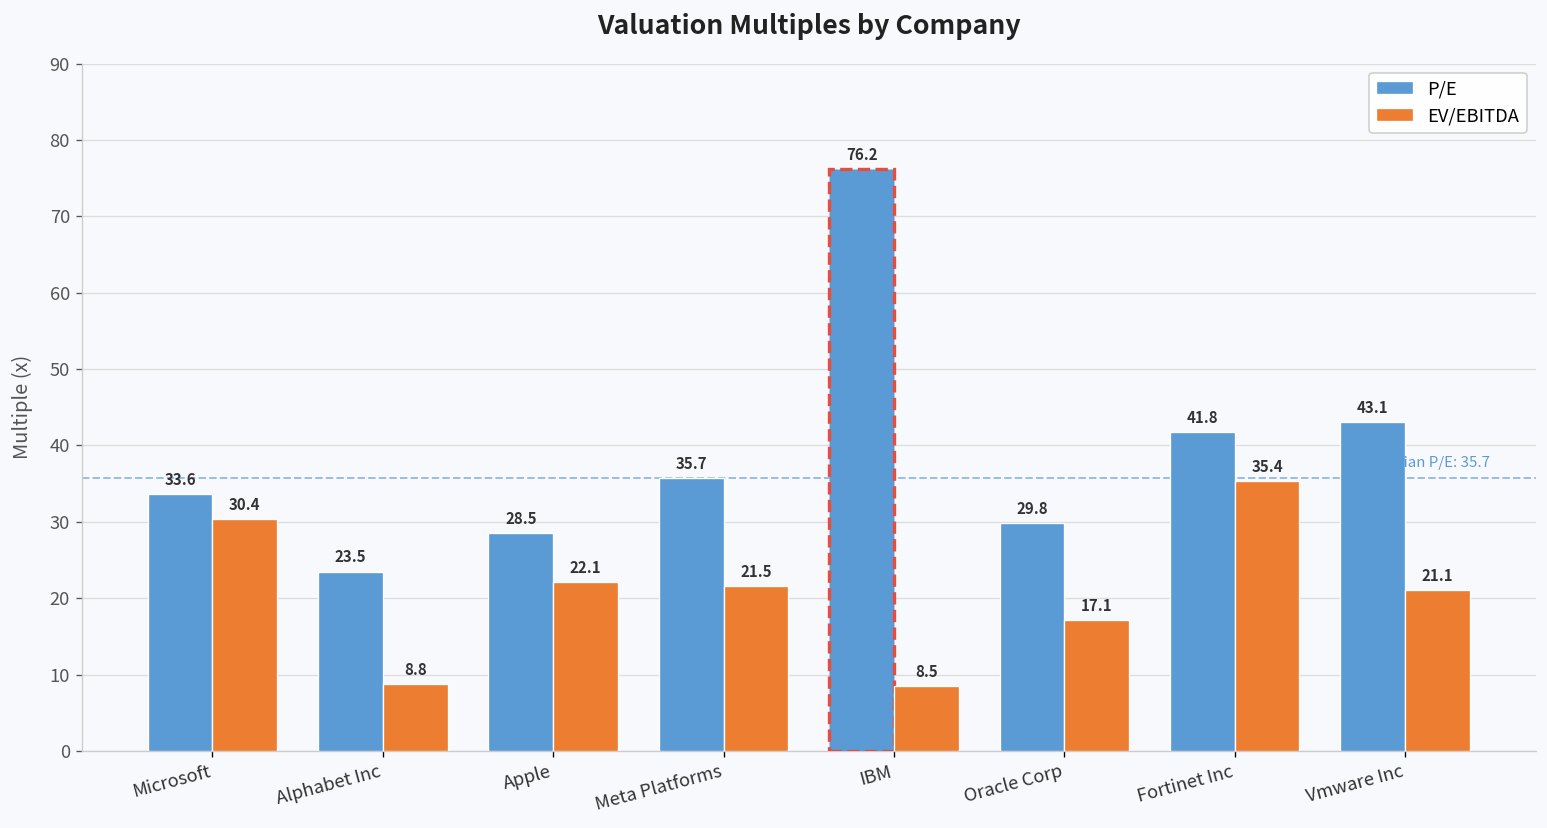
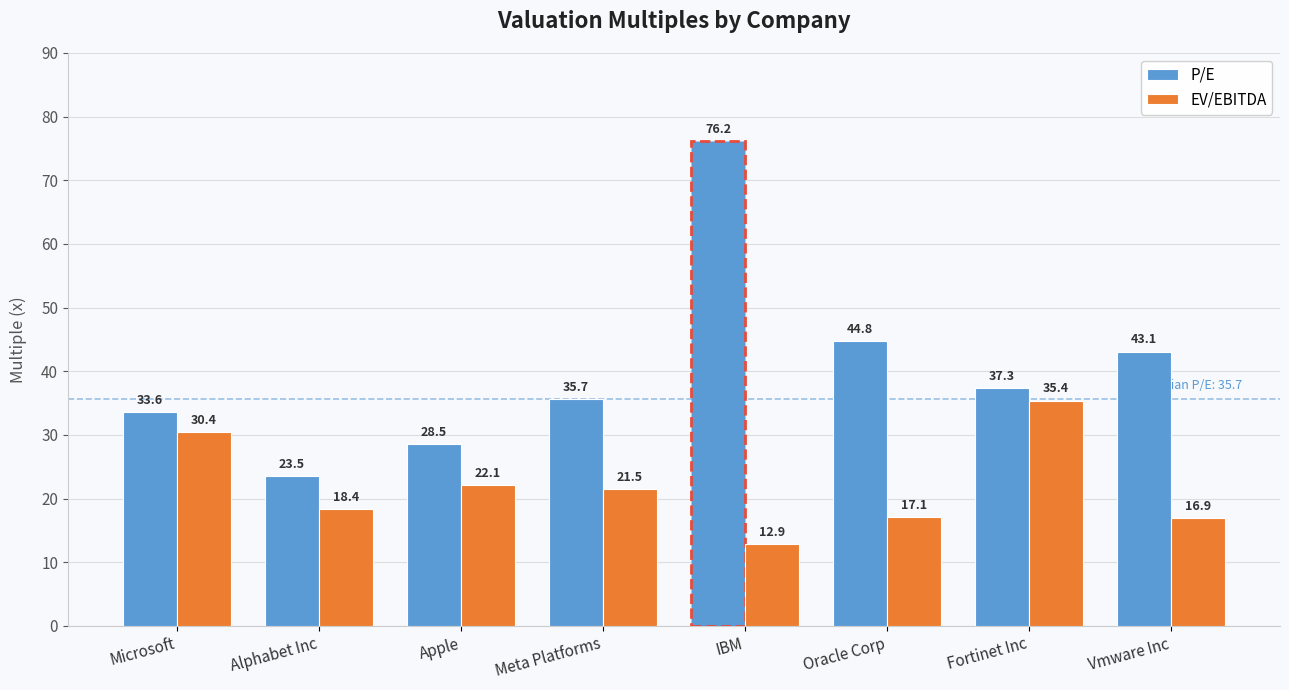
  {
    "P/E": {
      "Microsoft": 33.6,
      "Alphabet Inc": 23.5,
      "Apple": 28.5,
      "Meta Platforms": 35.7,
      "IBM": 76.2,
-     "Oracle Corp": 29.8,
-     "Fortinet Inc": 41.8,
+     "Oracle Corp": 44.8,
+     "Fortinet Inc": 37.3,
      "Vmware Inc": 43.1
    },
    "EV/EBITDA": {
      "Microsoft": 30.4,
-     "Alphabet Inc": 8.8,
+     "Alphabet Inc": 18.4,
      "Apple": 22.1,
      "Meta Platforms": 21.5,
-     "IBM": 8.5,
+     "IBM": 12.9,
      "Oracle Corp": 17.1,
      "Fortinet Inc": 35.4,
-     "Vmware Inc": 21.1
+     "Vmware Inc": 16.9
    }
  }
